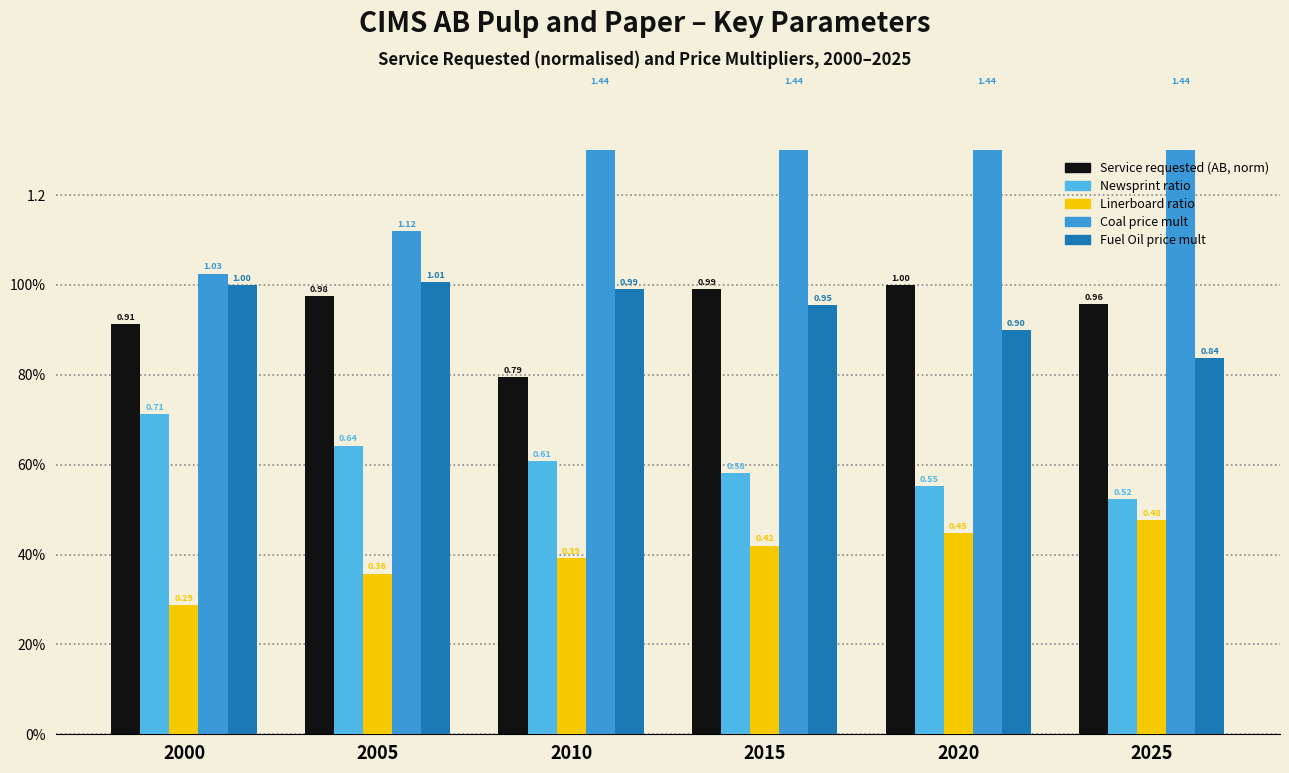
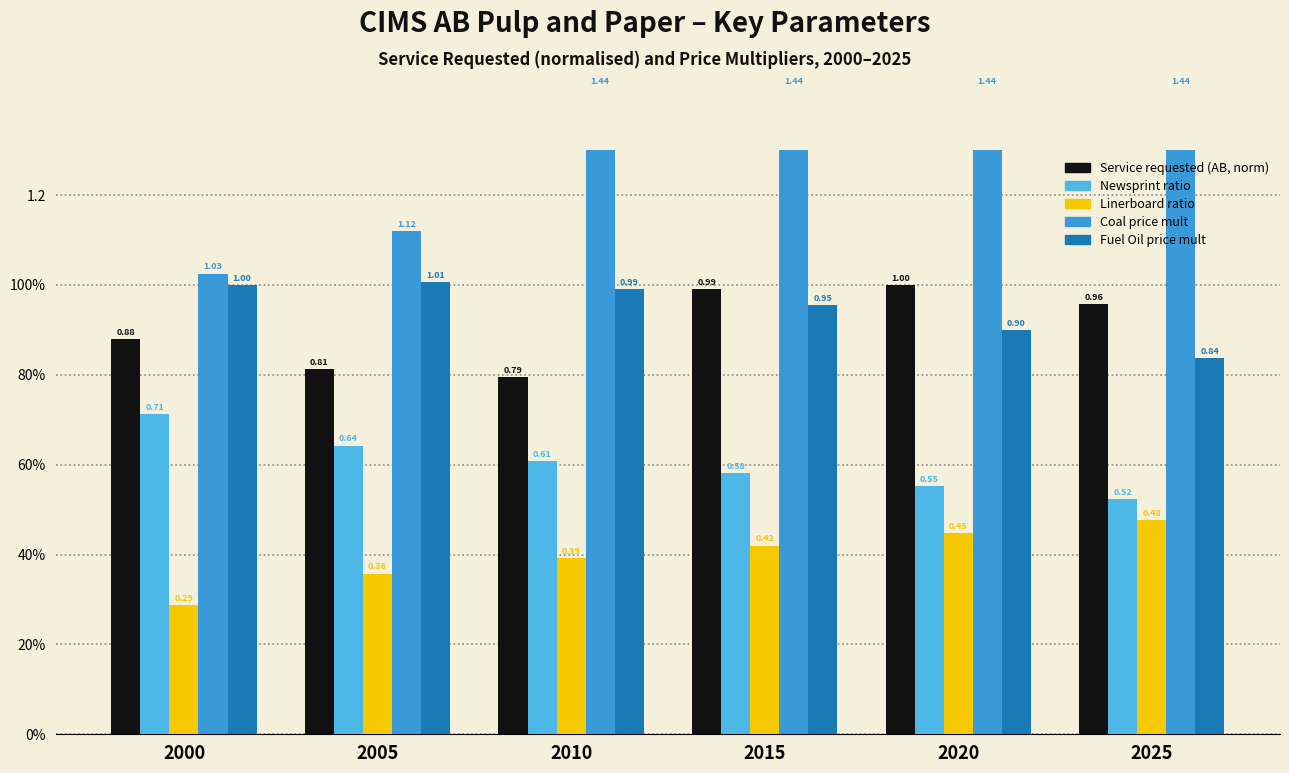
  {
    "Service requested (AB, norm)": {
-     "2000": 0.91,
-     "2005": 0.98,
+     "2000": 0.88,
+     "2005": 0.81,
      "2010": 0.79,
      "2015": 0.99,
      "2020": 1.00,
      "2025": 0.96
    },
    "Linerboard ratio": {
      "2000": 0.29,
      "2005": 0.36,
      "2010": 0.39,
      "2015": 0.42,
      "2020": 0.45,
      "2025": 0.48
    }
  }
